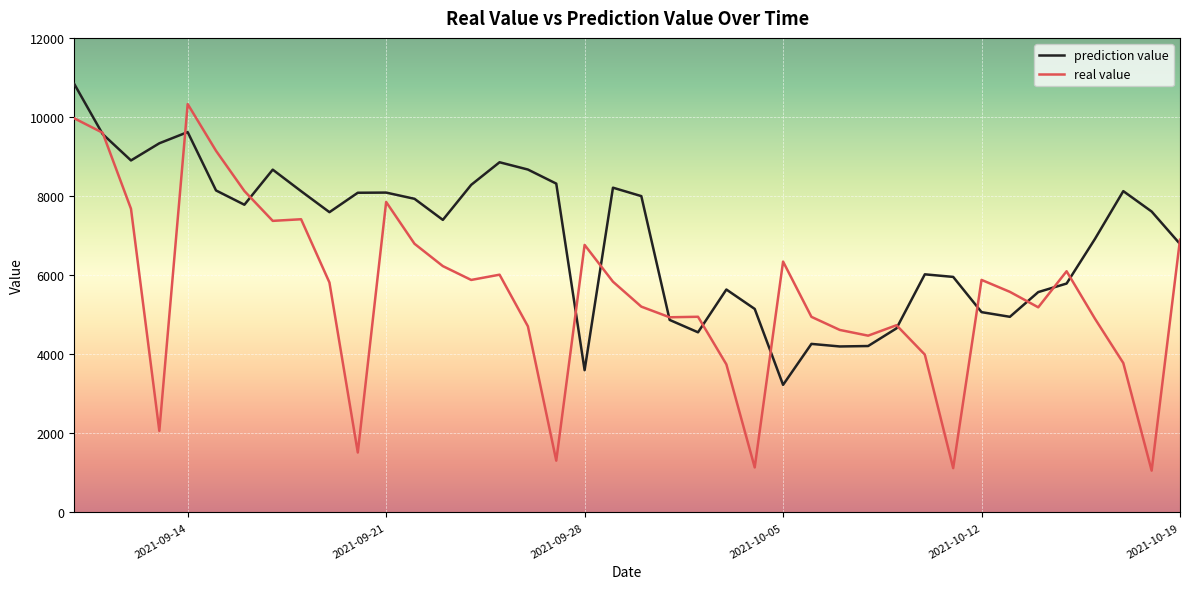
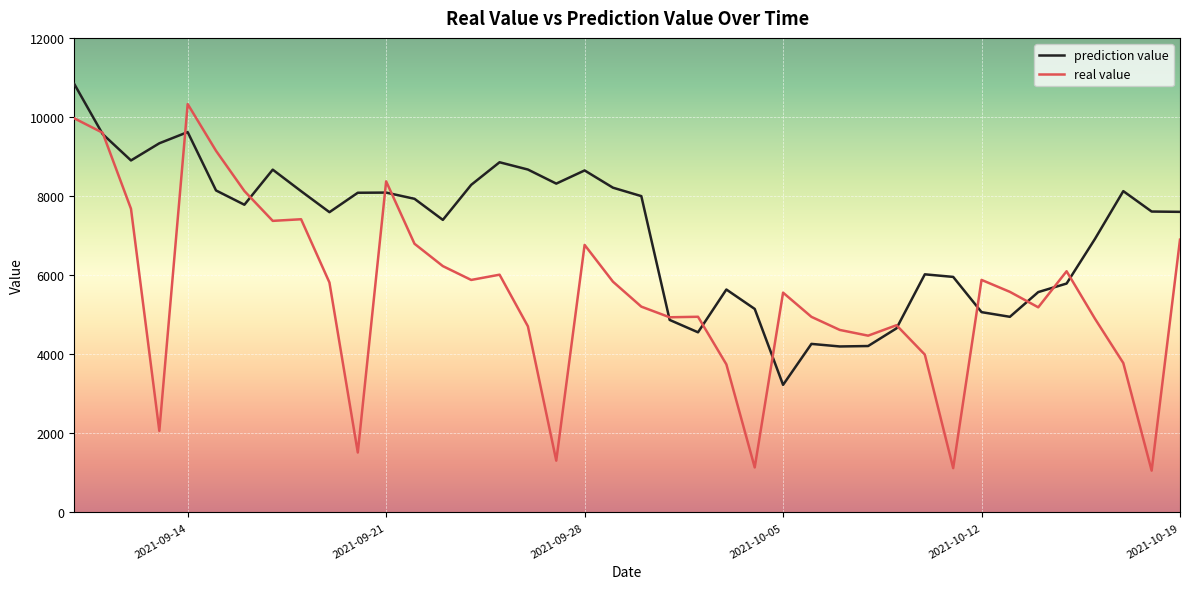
  {
    "prediction value": {
      "2021-09-14": 9600,
      "2021-09-21": 8100,
-     "2021-09-28": 3600,
+     "2021-09-28": 8600,
      "2021-10-05": 3200,
      "2021-10-12": 5100,
-     "2021-10-19": 6800
+     "2021-10-19": 7600
    },
    "real value": {
      "2021-09-14": 10300,
-     "2021-09-21": 7900,
+     "2021-09-21": 8400,
      "2021-09-28": 6800,
-     "2021-10-05": 6300,
+     "2021-10-05": 5600,
      "2021-10-12": 5900,
      "2021-10-19": 6900
    }
  }
